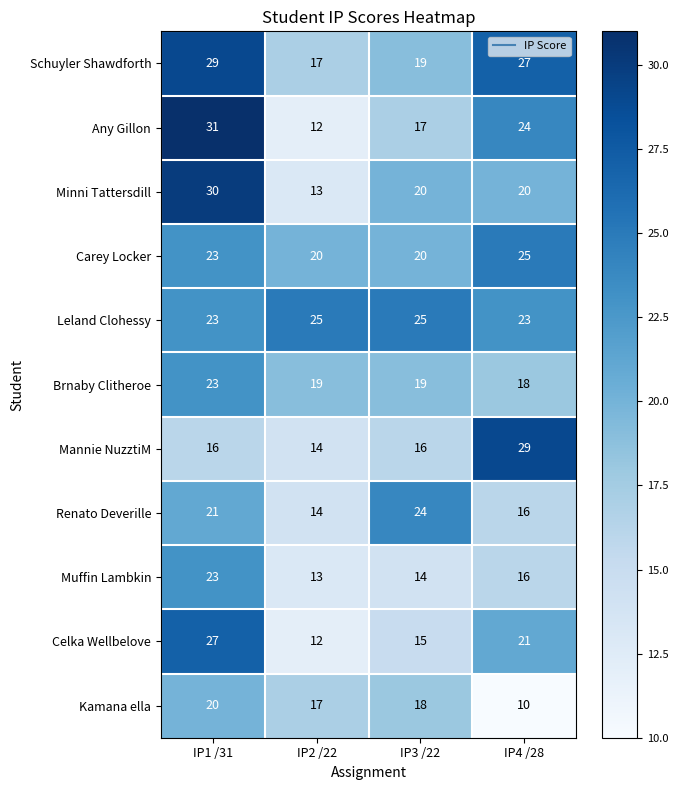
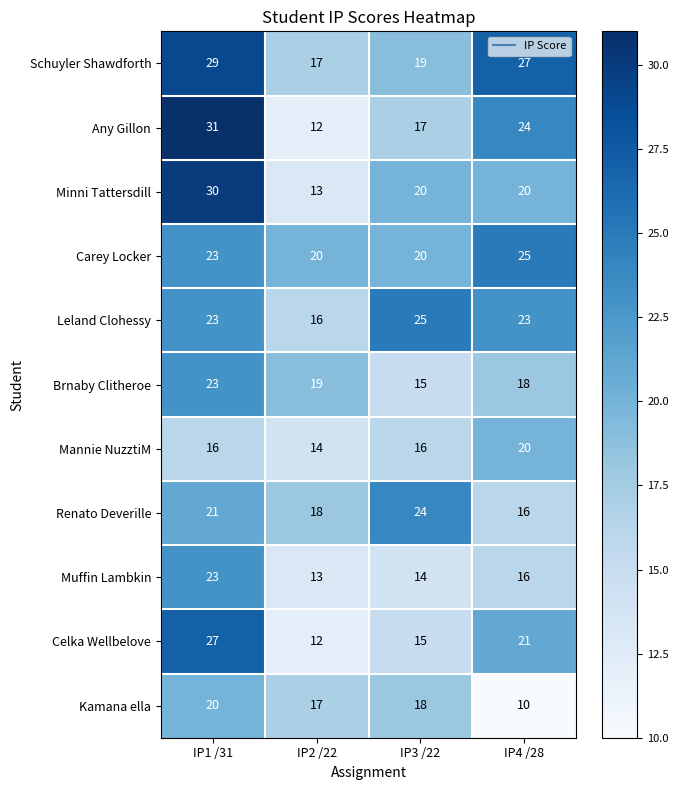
  {
    "Schuyler Shawdforth": {
      "IP1 /31": 29,
      "IP2 /22": 17,
      "IP3 /22": 19,
      "IP4 /28": 27
    },
    "Any Gillon": {
      "IP1 /31": 31,
      "IP2 /22": 12,
      "IP3 /22": 17,
      "IP4 /28": 24
    },
    "Minni Tattersdill": {
      "IP1 /31": 30,
      "IP2 /22": 13,
      "IP3 /22": 20,
      "IP4 /28": 20
    },
    "Carey Locker": {
      "IP1 /31": 23,
      "IP2 /22": 20,
      "IP3 /22": 20,
      "IP4 /28": 25
    },
    "Leland Clohessy": {
      "IP1 /31": 23,
-     "IP2 /22": 25,
+     "IP2 /22": 16,
      "IP3 /22": 25,
      "IP4 /28": 23
    },
    "Brnaby Clitheroe": {
      "IP1 /31": 23,
      "IP2 /22": 19,
-     "IP3 /22": 19,
+     "IP3 /22": 15,
      "IP4 /28": 18
    },
    "Mannie NuzztiM": {
      "IP1 /31": 16,
      "IP2 /22": 14,
      "IP3 /22": 16,
-     "IP4 /28": 29
+     "IP4 /28": 20
    },
    "Renato Deverille": {
      "IP1 /31": 21,
-     "IP2 /22": 14,
+     "IP2 /22": 18,
      "IP3 /22": 24,
      "IP4 /28": 16
    },
    "Muffin Lambkin": {
      "IP1 /31": 23,
      "IP2 /22": 13,
      "IP3 /22": 14,
      "IP4 /28": 16
    },
    "Celka Wellbelove": {
      "IP1 /31": 27,
      "IP2 /22": 12,
      "IP3 /22": 15,
      "IP4 /28": 21
    },
    "Kamana ella": {
      "IP1 /31": 20,
      "IP2 /22": 17,
      "IP3 /22": 18,
      "IP4 /28": 10
    }
  }
